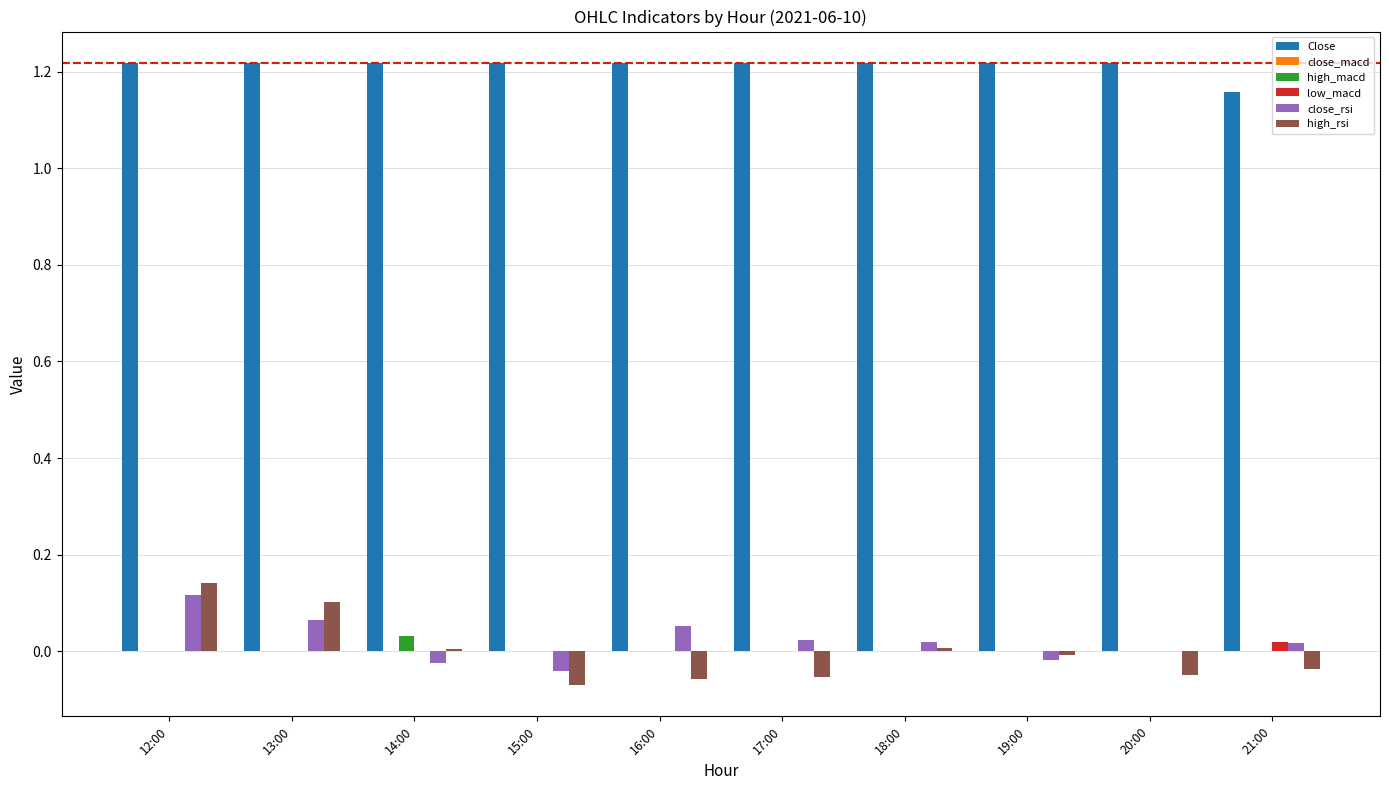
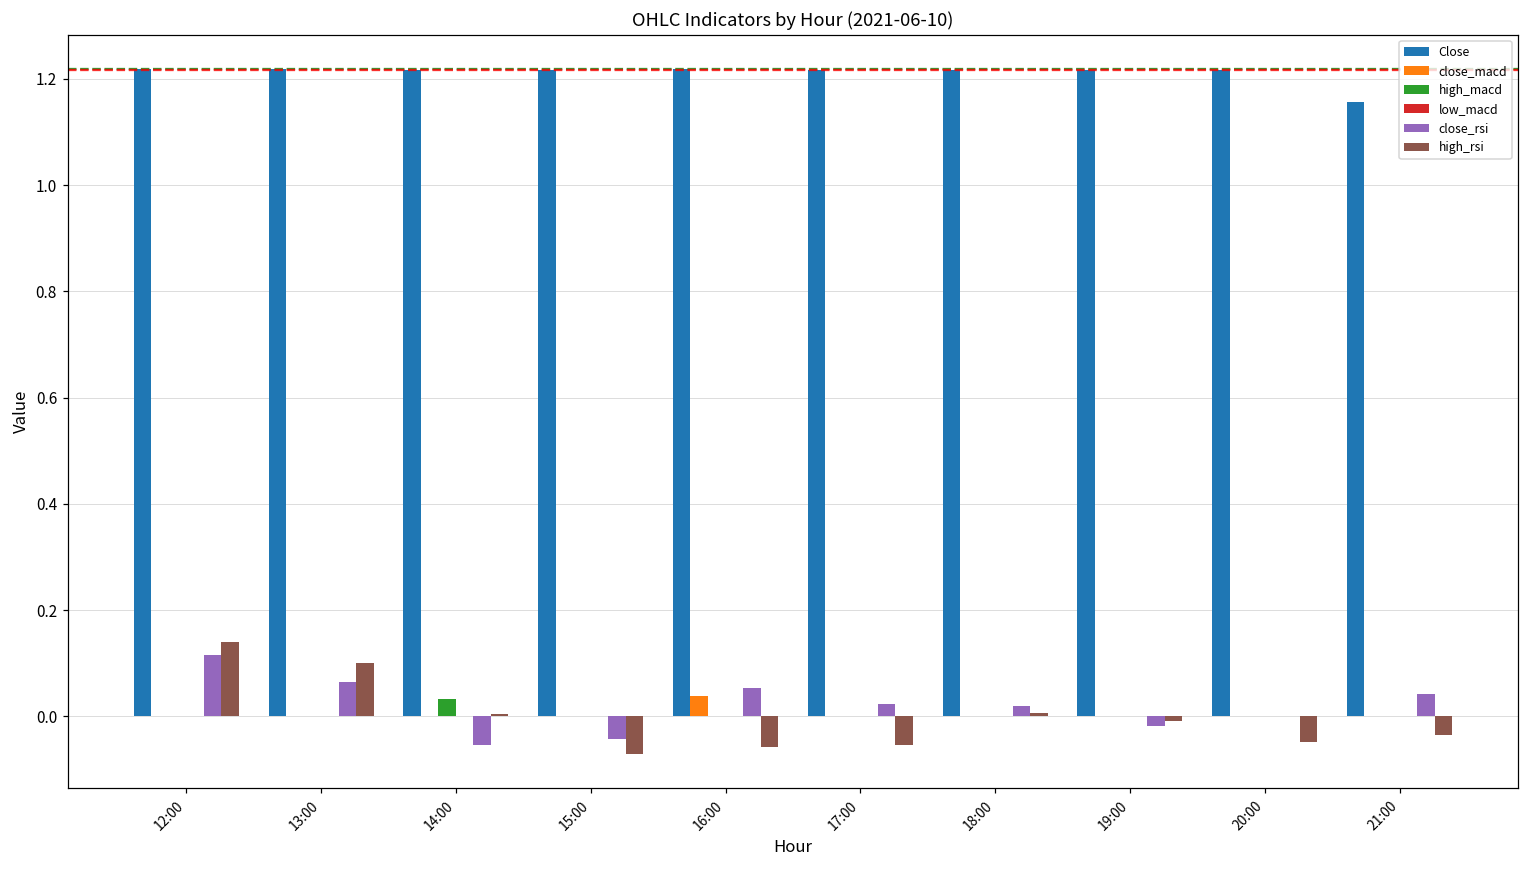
  {
    "Close": {
      "12:00": 1.22,
      "13:00": 1.22,
      "14:00": 1.22,
      "15:00": 1.22,
      "16:00": 1.22,
      "17:00": 1.22,
      "18:00": 1.22,
      "19:00": 1.22,
      "20:00": 1.22,
      "21:00": 1.16
    },
    "close_macd": {
-     "16:00": 0.00
+     "16:00": 0.04
    },
    "high_macd": {
      "14:00": 0.03
    },
    "low_macd": {
-     "21:00": 0.02
+     "21:00": 0.00
    },
    "close_rsi": {
      "12:00": 0.12,
      "13:00": 0.07,
-     "14:00": -0.02,
+     "14:00": -0.05,
      "15:00": -0.04,
      "16:00": 0.05,
      "17:00": 0.02,
      "18:00": 0.02,
      "19:00": -0.02,
-     "21:00": 0.02
+     "21:00": 0.04
    },
    "high_rsi": {
      "12:00": 0.14,
      "13:00": 0.10,
      "15:00": -0.07,
      "16:00": -0.06,
      "17:00": -0.05,
      "18:00": 0.01,
      "19:00": -0.01,
      "20:00": -0.05,
      "21:00": -0.04
    }
  }
